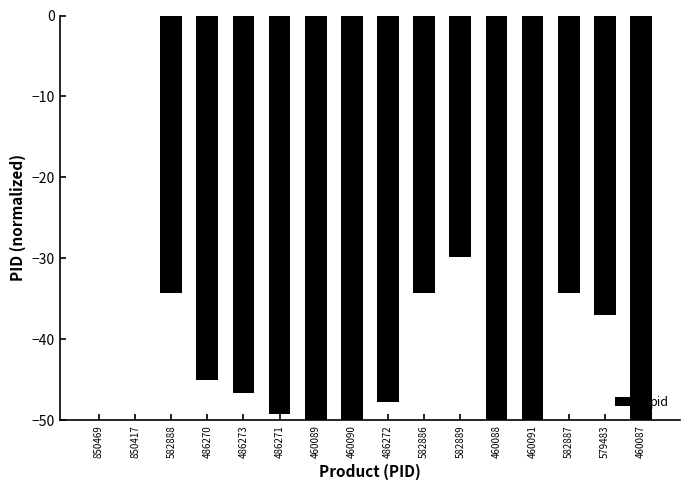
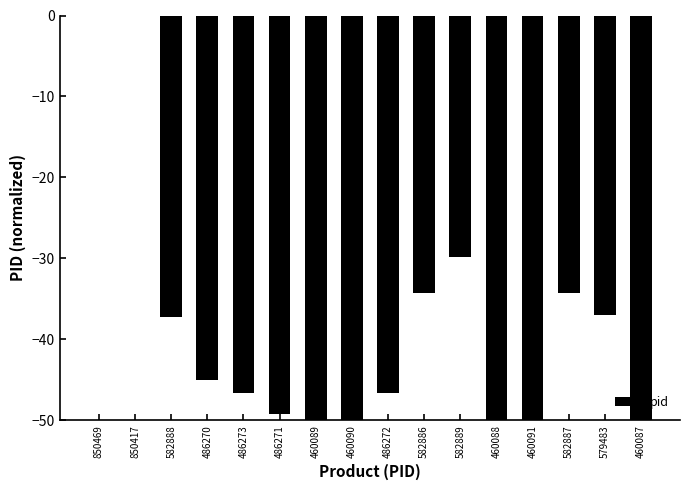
  {
    "850469": 0,
-   "582888": -34,
+   "582888": -37,
    "486270": -45,
    "486273": -47,
    "486271": -49,
    "460089": -50,
    "460090": -50,
-   "486272": -48,
+   "486272": -47,
    "582886": -34,
    "582889": -30,
    "460088": -50,
    "460091": -50,
    "582887": -34,
    "579483": -37,
    "460087": -50
  }
